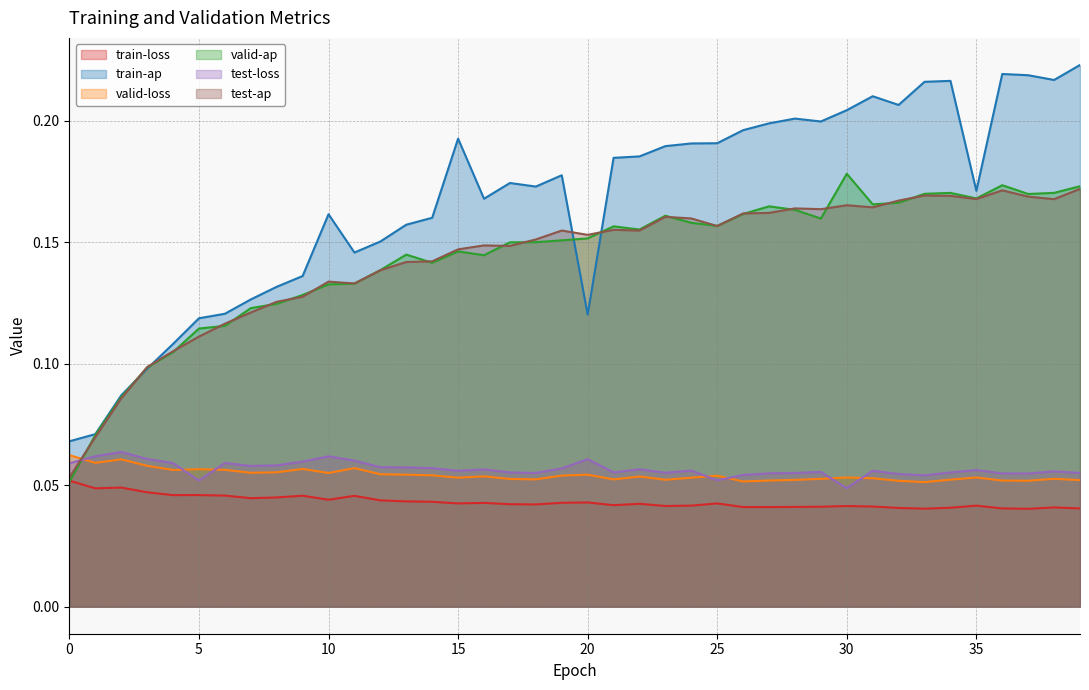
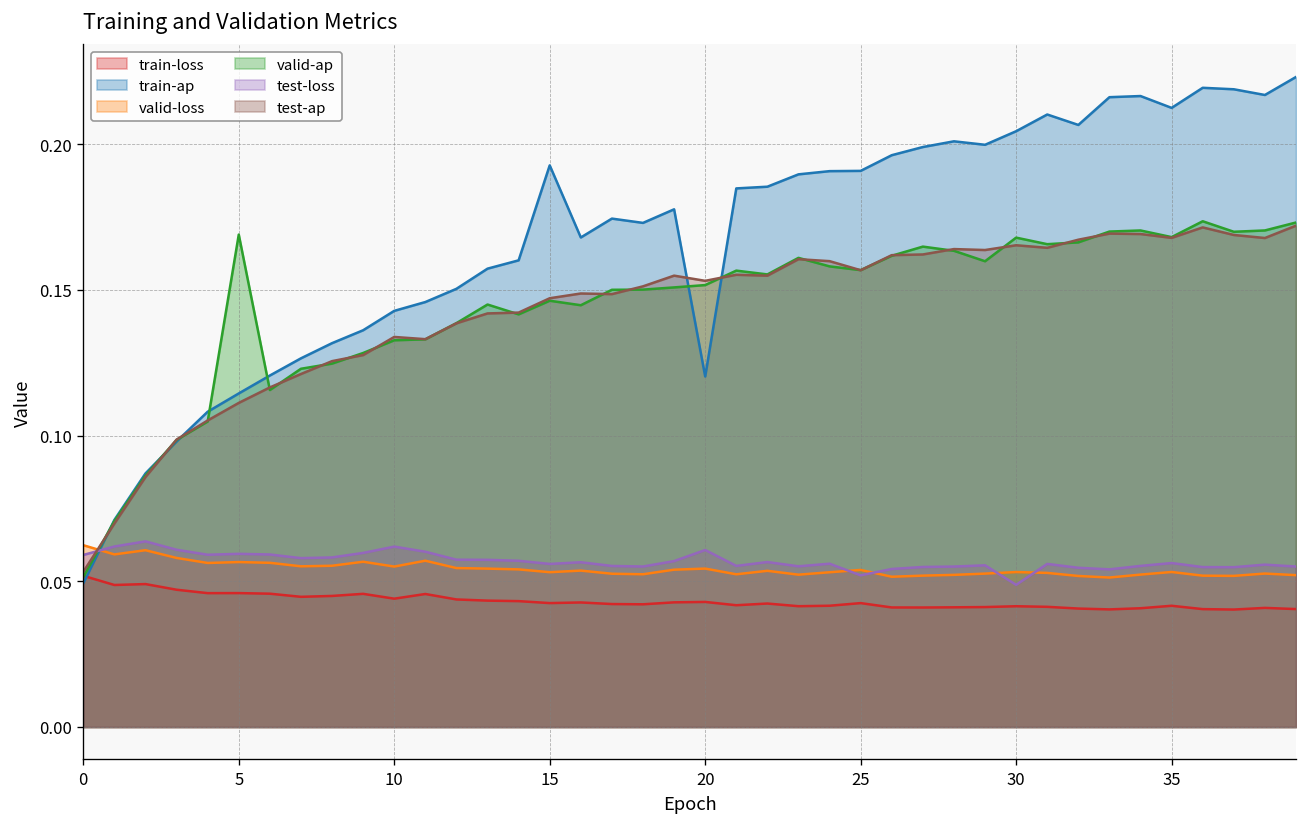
  {
    "train-ap": {
-     "0": 0.068,
-     "5": 0.119,
-     "10": 0.162,
+     "0": 0.049,
+     "5": 0.114,
+     "10": 0.143,
      "15": 0.193,
      "20": 0.120,
      "25": 0.191,
      "30": 0.204,
-     "35": 0.171
+     "35": 0.212
    },
    "valid-ap": {
-     "5": 0.115,
+     "5": 0.169,
      "10": 0.133,
      "20": 0.152,
-     "30": 0.178
+     "30": 0.168
    },
    "test-loss": {
      "0": 0.059,
-     "5": 0.052,
+     "5": 0.059,
      "10": 0.062,
      "15": 0.056,
      "20": 0.061,
      "25": 0.052,
      "30": 0.049,
      "35": 0.056
    }
  }
